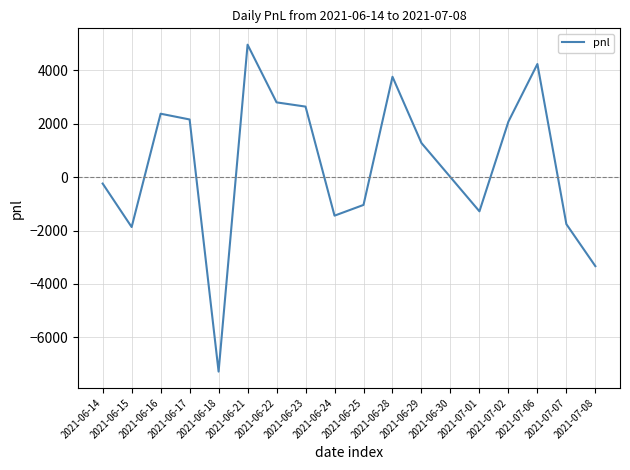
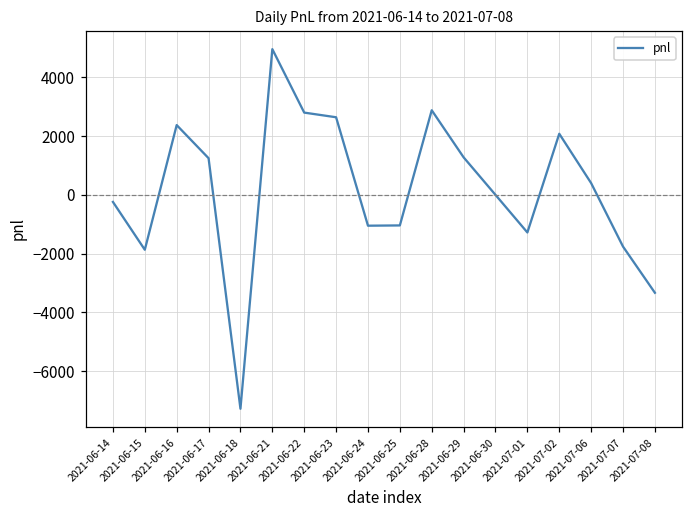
  {
    "2021-06-14": -200,
    "2021-06-15": -1900,
    "2021-06-16": 2400,
-   "2021-06-17": 2200,
+   "2021-06-17": 1200,
    "2021-06-18": -7300,
    "2021-06-21": 5000,
    "2021-06-22": 2800,
    "2021-06-23": 2600,
-   "2021-06-24": -1400,
+   "2021-06-24": -1000,
    "2021-06-25": -1000,
-   "2021-06-28": 3800,
+   "2021-06-28": 2900,
    "2021-06-29": 1300,
    "2021-06-30": 0,
    "2021-07-01": -1300,
    "2021-07-02": 2100,
-   "2021-07-06": 4200,
+   "2021-07-06": 400,
    "2021-07-07": -1800,
    "2021-07-08": -3300
  }
